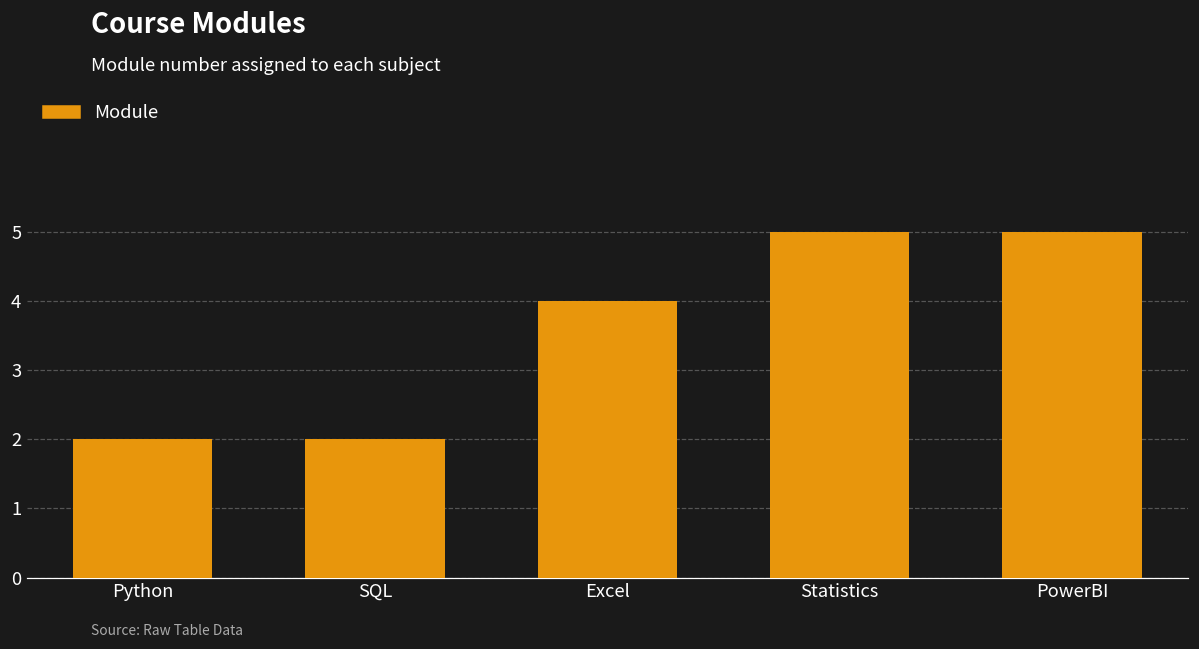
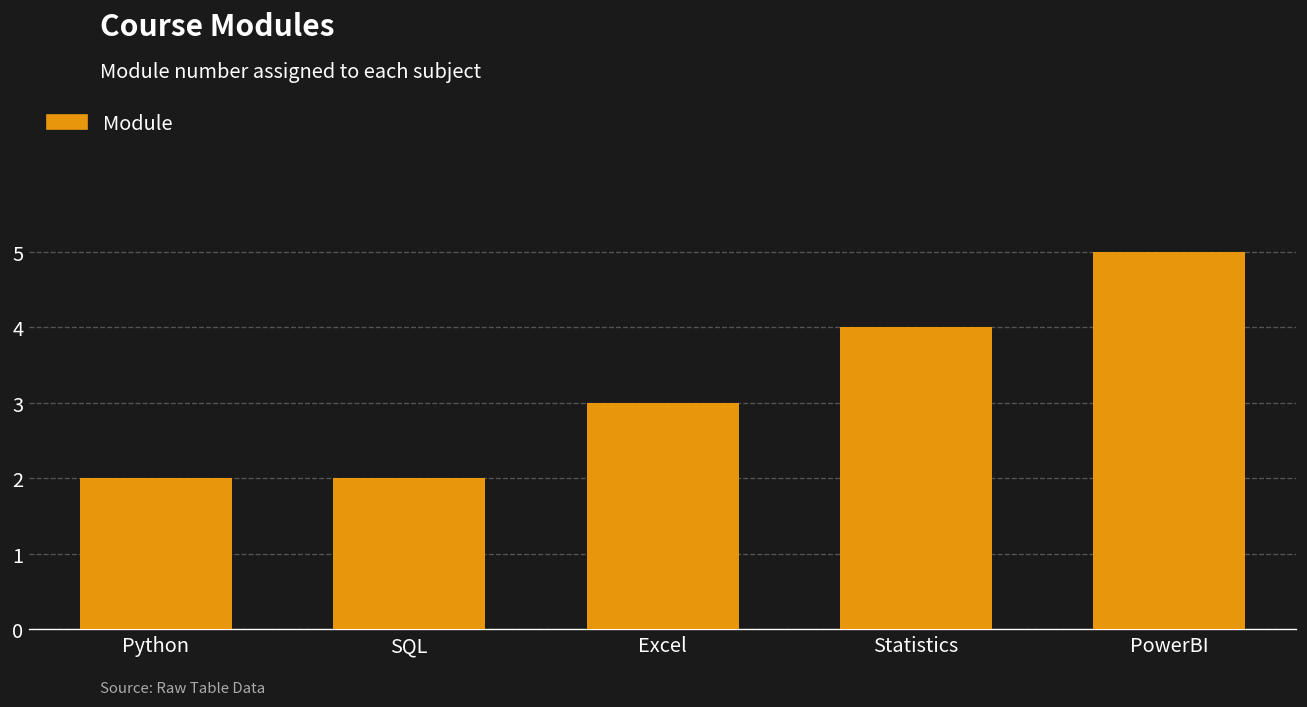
  {
    "Python": 2,
    "SQL": 2,
-   "Excel": 4,
-   "Statistics": 5,
+   "Excel": 3,
+   "Statistics": 4,
    "PowerBI": 5
  }
